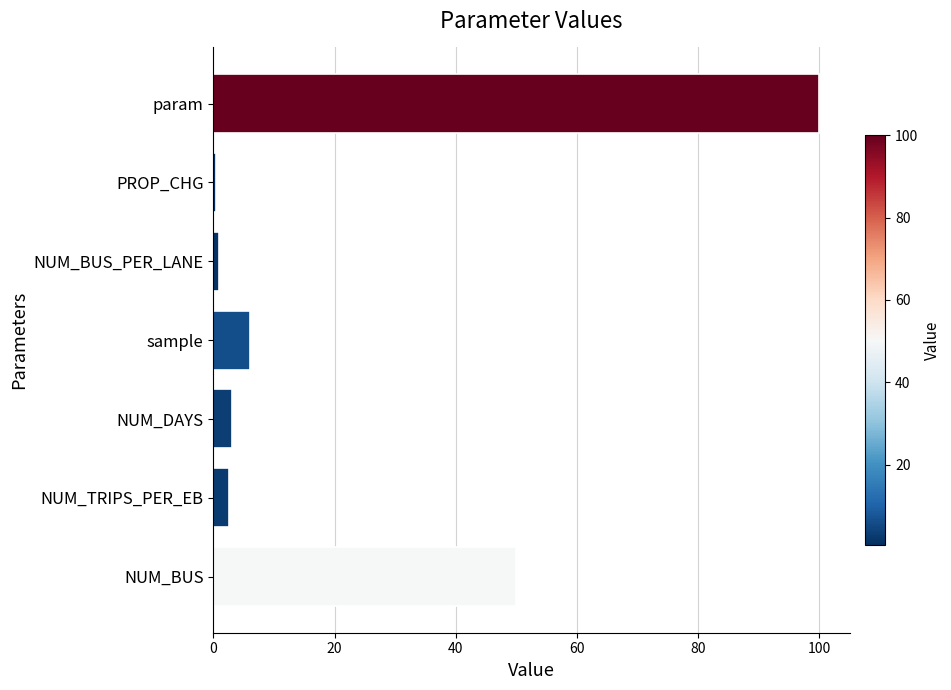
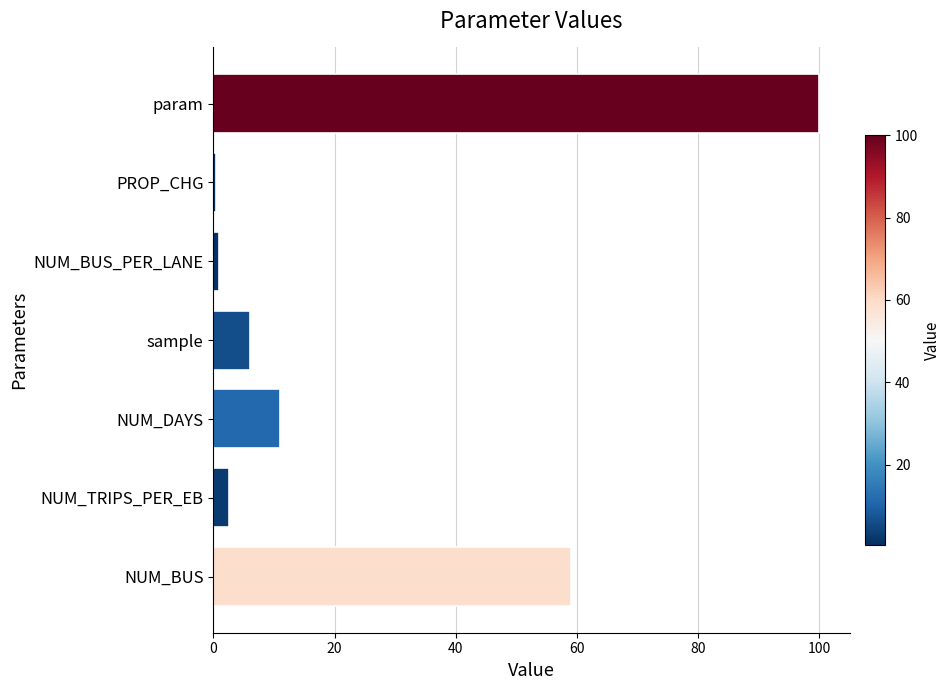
  {
    "param": 100,
    "PROP_CHG": 1,
    "NUM_BUS_PER_LANE": 1,
    "sample": 6,
-   "NUM_DAYS": 3,
+   "NUM_DAYS": 11,
    "NUM_TRIPS_PER_EB": 3,
-   "NUM_BUS": 50
+   "NUM_BUS": 59
  }
